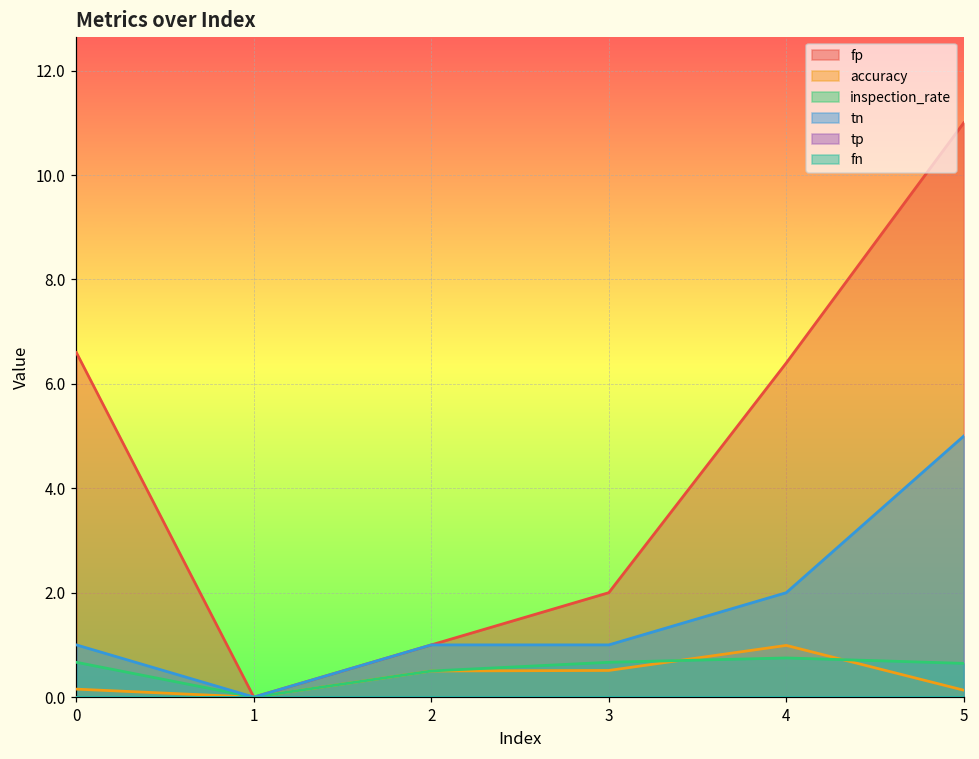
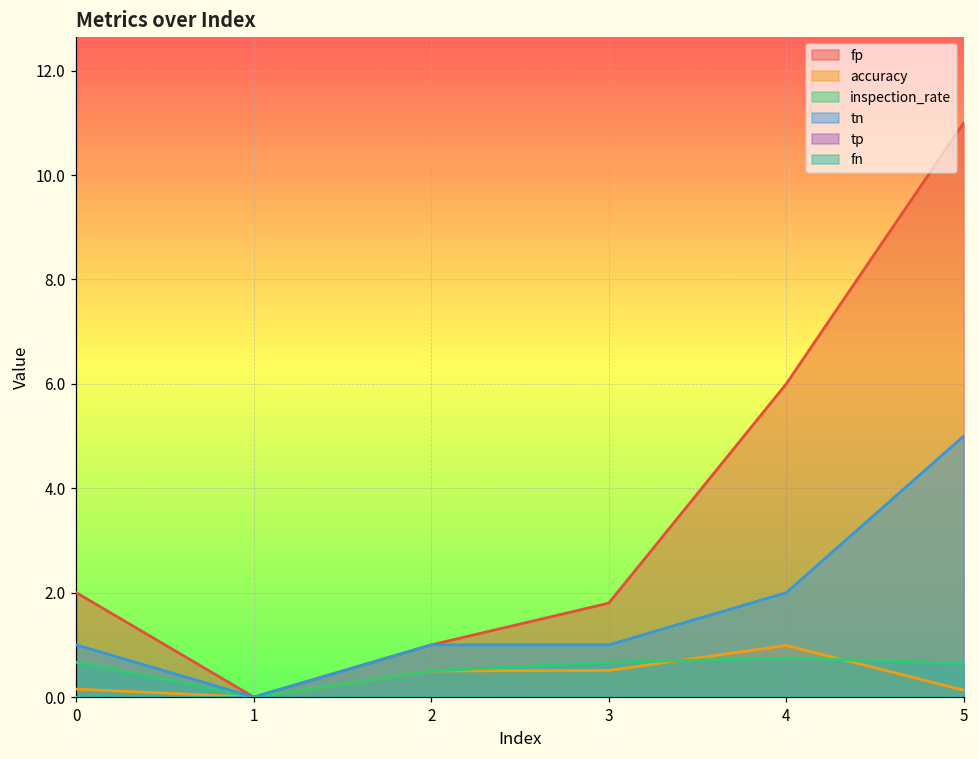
  {
    "fp": {
-     "0": 6.6,
-     "3": 2.0,
-     "4": 6.4,
+     "0": 2.0,
+     "3": 1.8,
+     "4": 6.0,
      "5": 11.0
    },
    "accuracy": {
      "0": 0.2,
      "3": 0.5,
      "4": 1.0,
      "5": 0.1
    }
  }
